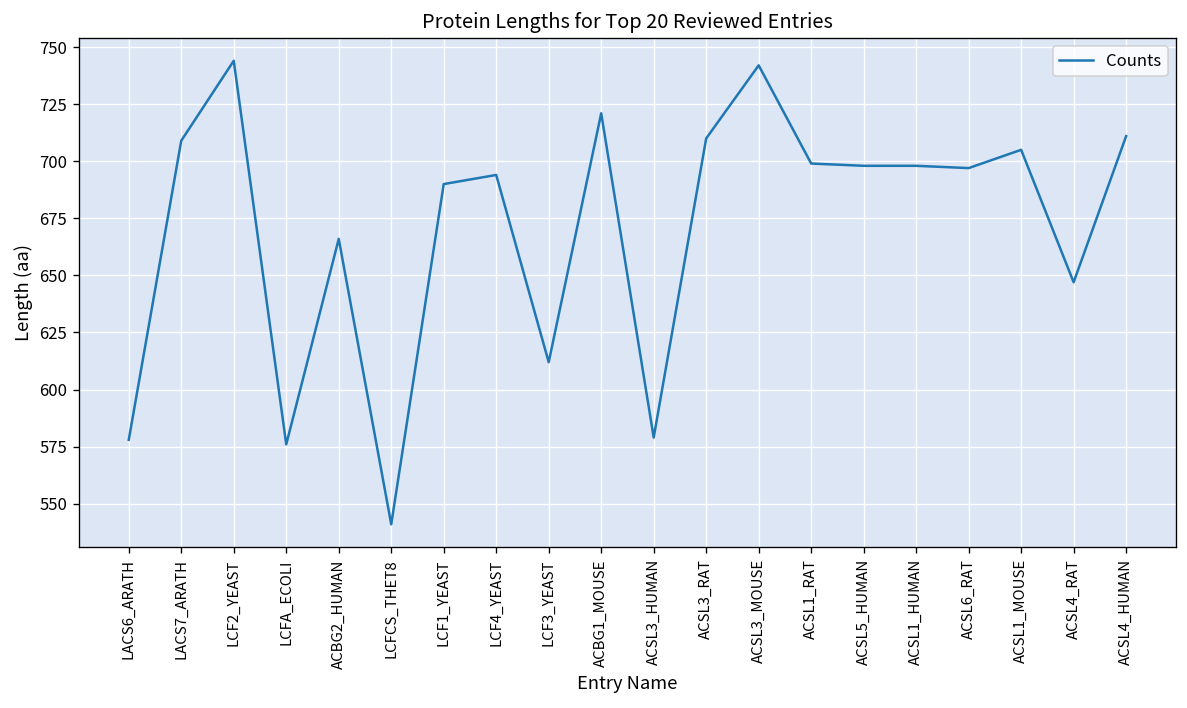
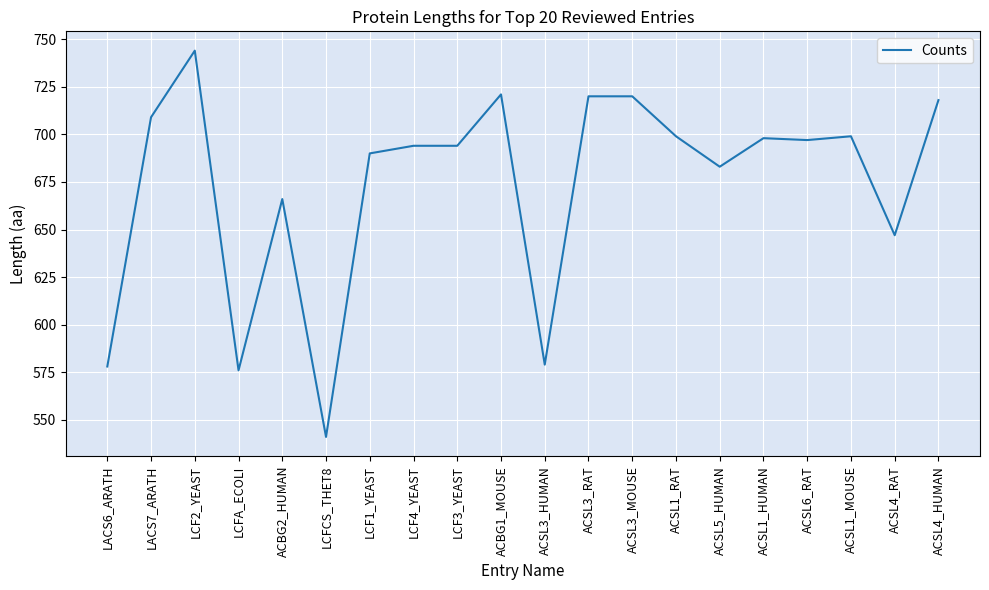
  {
    "LACS6_ARATH": 578,
    "LACS7_ARATH": 709,
    "LCF2_YEAST": 744,
    "LCFA_ECOLI": 576,
    "ACBG2_HUMAN": 666,
    "LCFCS_THET8": 541,
    "LCF1_YEAST": 690,
    "LCF4_YEAST": 694,
-   "LCF3_YEAST": 612,
+   "LCF3_YEAST": 694,
    "ACBG1_MOUSE": 721,
    "ACSL3_HUMAN": 579,
-   "ACSL3_RAT": 710,
-   "ACSL3_MOUSE": 742,
+   "ACSL3_RAT": 720,
+   "ACSL3_MOUSE": 720,
    "ACSL1_RAT": 699,
-   "ACSL5_HUMAN": 698,
+   "ACSL5_HUMAN": 683,
    "ACSL1_HUMAN": 698,
    "ACSL6_RAT": 697,
-   "ACSL1_MOUSE": 705,
+   "ACSL1_MOUSE": 699,
    "ACSL4_RAT": 647,
-   "ACSL4_HUMAN": 711
+   "ACSL4_HUMAN": 718
  }
